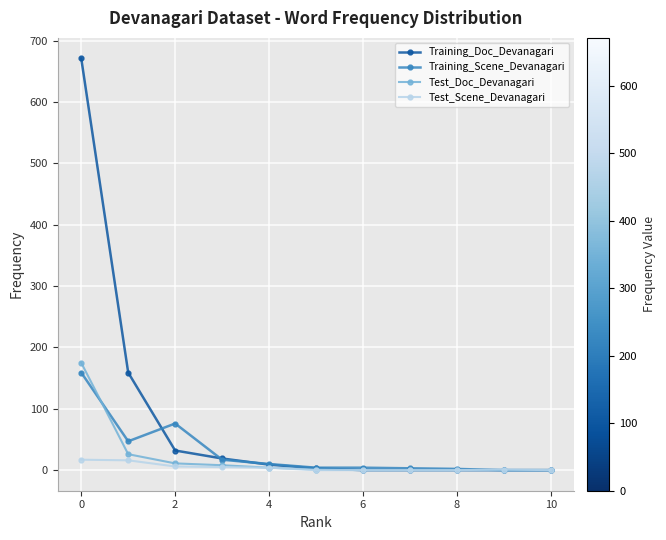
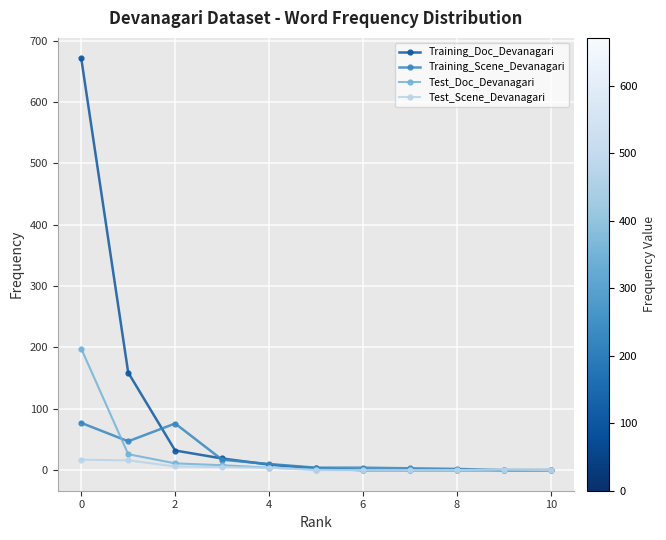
  {
    "Training_Doc_Devanagari": {
      "0": 670,
      "2": 30
    },
    "Training_Scene_Devanagari": {
-     "0": 160,
+     "0": 80,
      "2": 80
    },
    "Test_Doc_Devanagari": {
-     "0": 180,
+     "0": 200,
      "2": 10
    },
    "Test_Scene_Devanagari": {
      "0": 20,
      "2": 10
    }
  }
